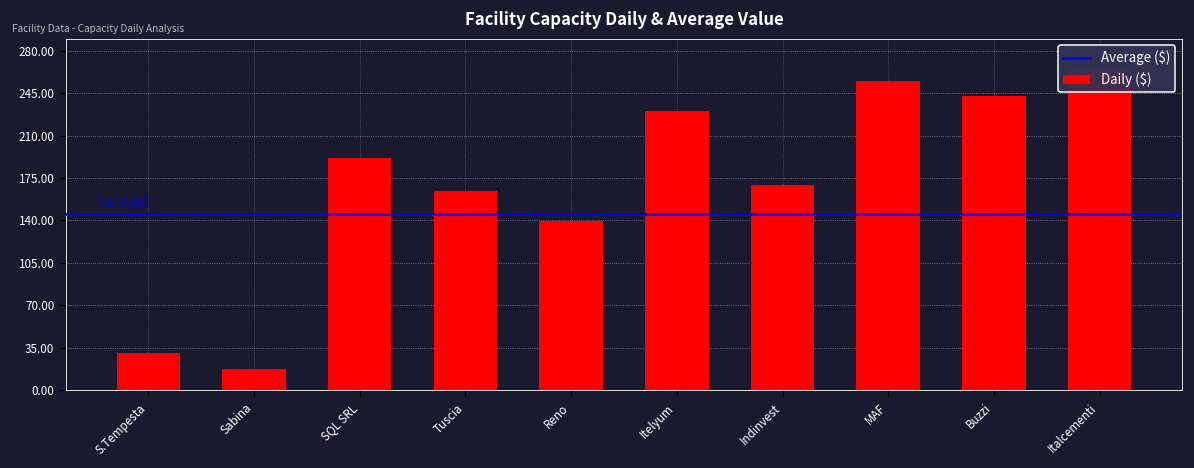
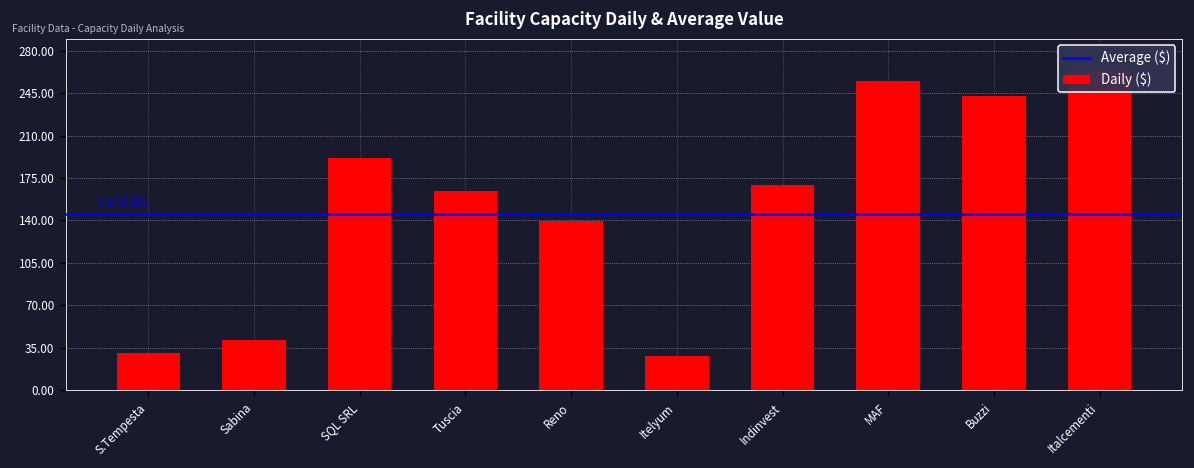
  {
    "S.Tempesta": 31,
-   "Sabina": 18,
+   "Sabina": 41,
    "SQL SRL": 192,
    "Tuscia": 164,
    "Reno": 140,
-   "Itelyum": 230,
+   "Itelyum": 28,
    "Indinvest": 169,
    "MAF": 255,
    "Buzzi": 242
  }
